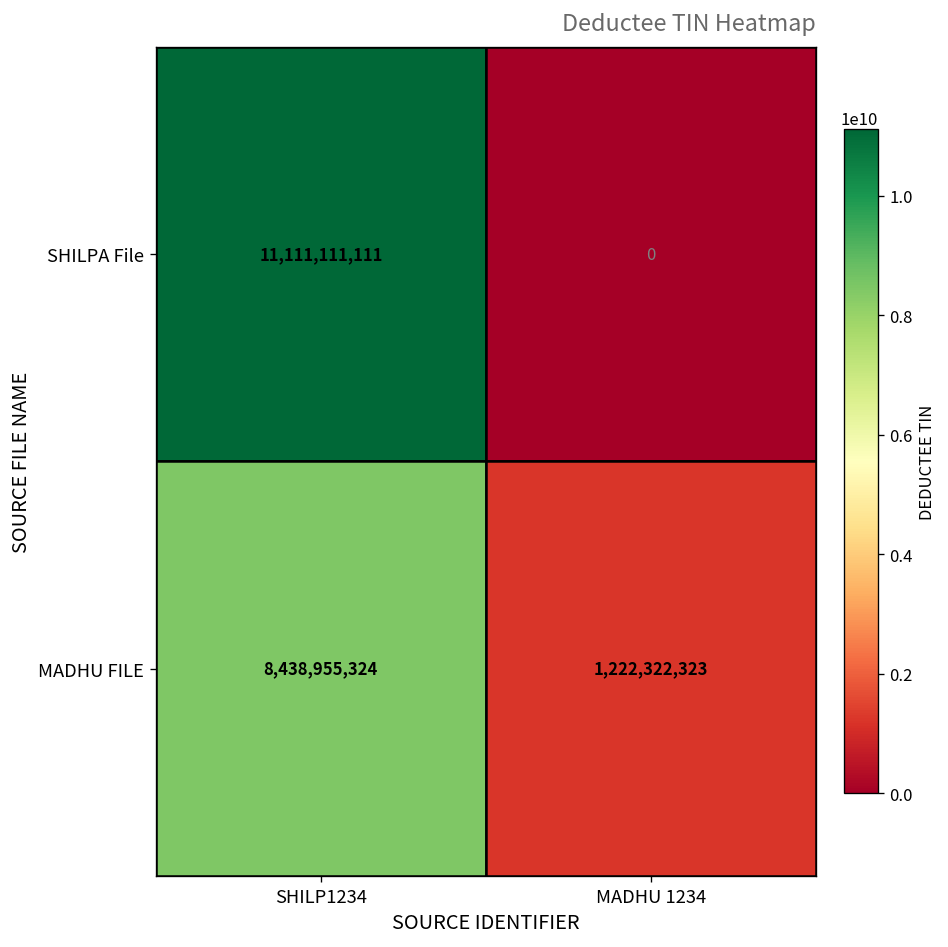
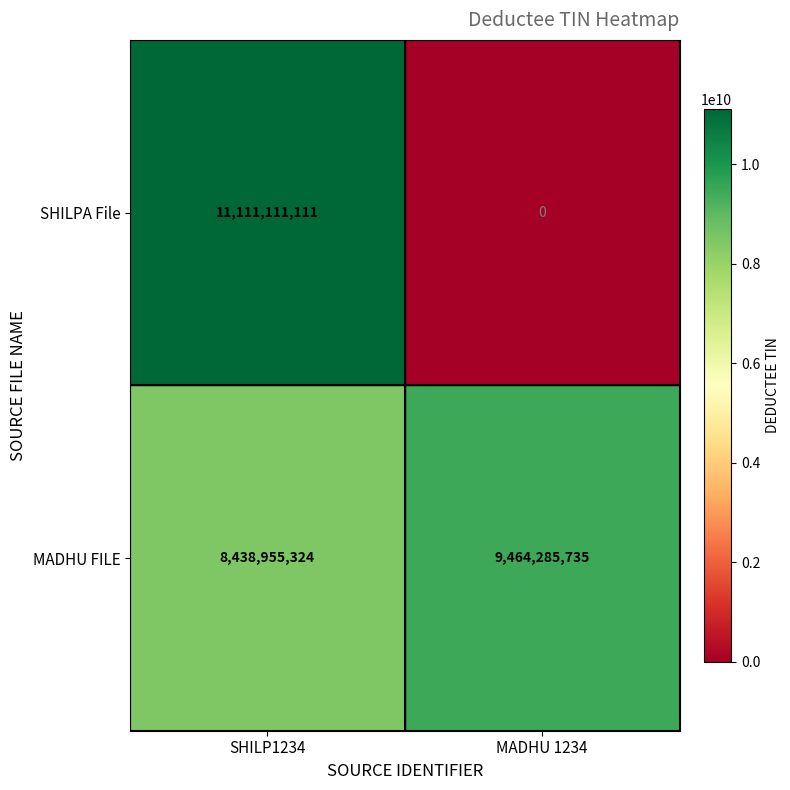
  {
    "SHILPA File": {
      "SHILP1234": "11,111,111,111",
      "MADHU 1234": "0"
    },
    "MADHU FILE": {
      "SHILP1234": "8,438,955,324",
-     "MADHU 1234": "1,222,322,323"
+     "MADHU 1234": "9,464,285,735"
    }
  }
